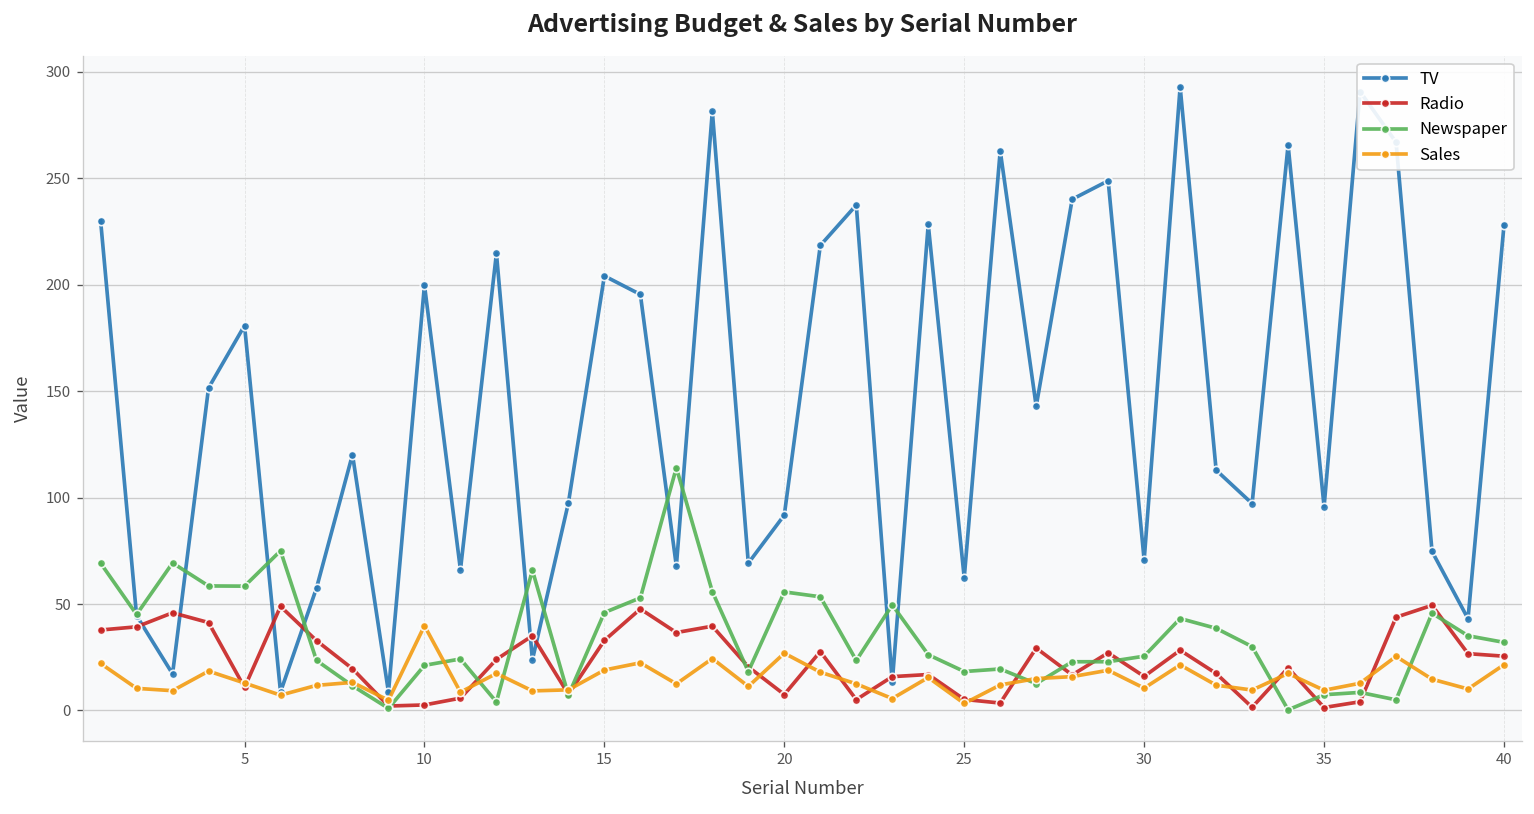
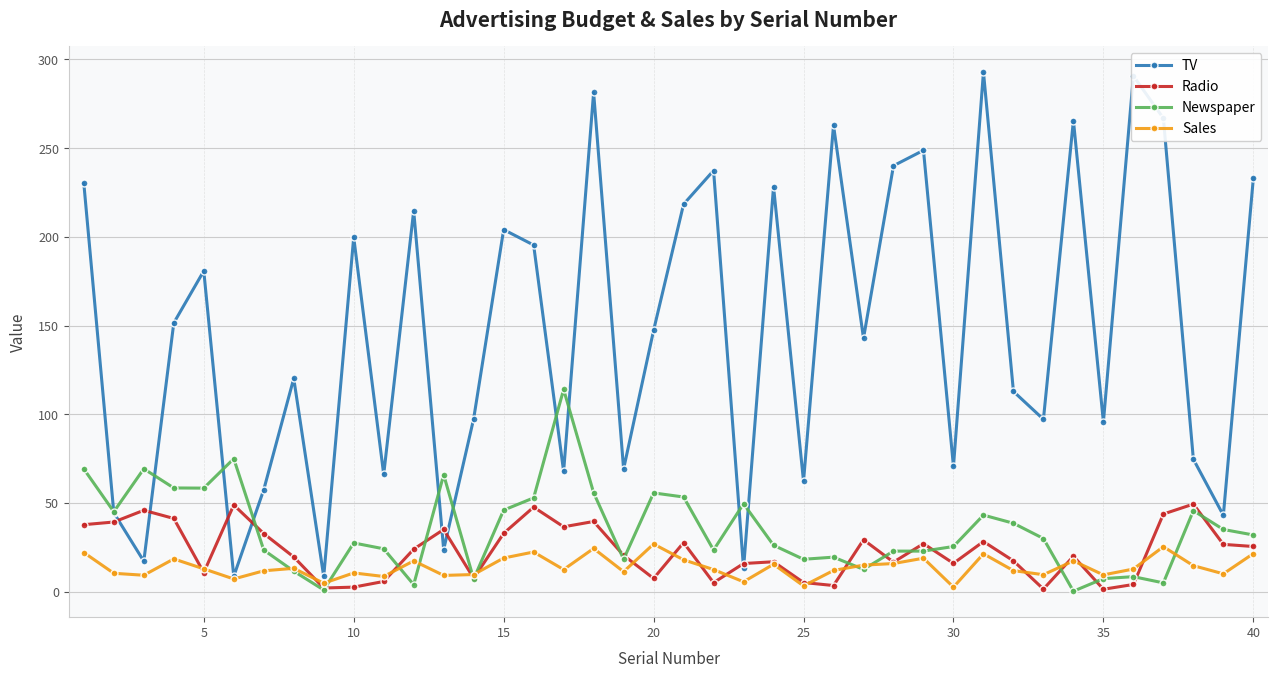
  {
    "TV": {
      "5": 181,
      "10": 200,
      "15": 204,
-     "20": 92,
+     "20": 147,
      "25": 62,
      "30": 71,
      "35": 96,
-     "40": 228
+     "40": 233
    },
    "Radio": {
      "5": 11,
      "10": 3,
      "15": 33,
      "20": 8,
      "25": 5,
      "30": 16,
      "35": 1,
      "40": 26
    },
    "Newspaper": {
      "5": 58,
-     "10": 21,
+     "10": 28,
      "15": 46,
      "20": 56,
      "25": 18,
      "30": 26,
      "35": 7,
      "40": 32
    },
    "Sales": {
      "5": 13,
-     "10": 40,
+     "10": 11,
      "15": 19,
      "20": 27,
      "25": 3,
-     "30": 11,
+     "30": 3,
      "35": 10,
      "40": 22
    }
  }
